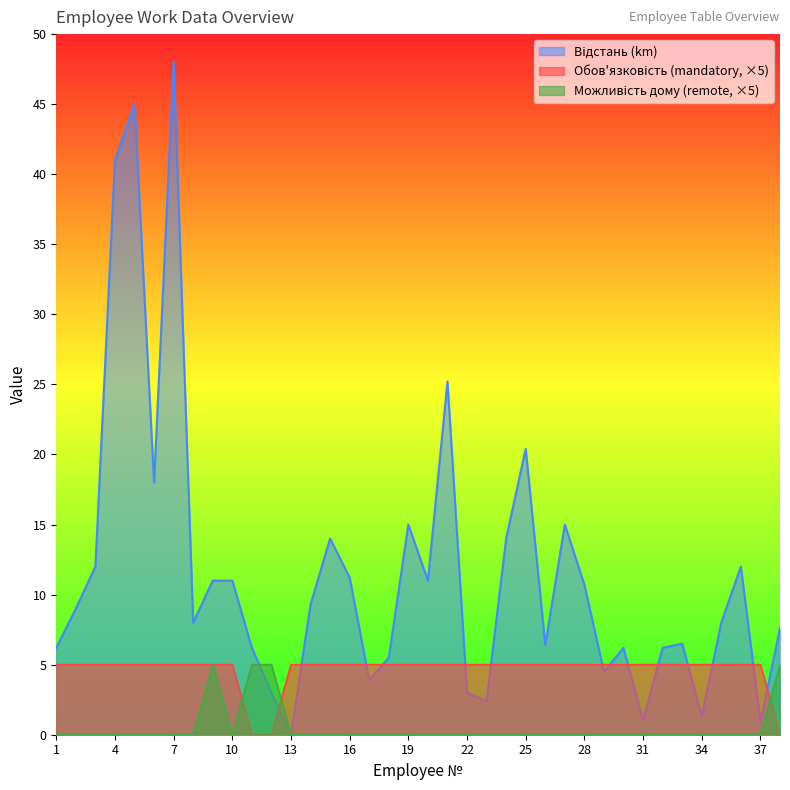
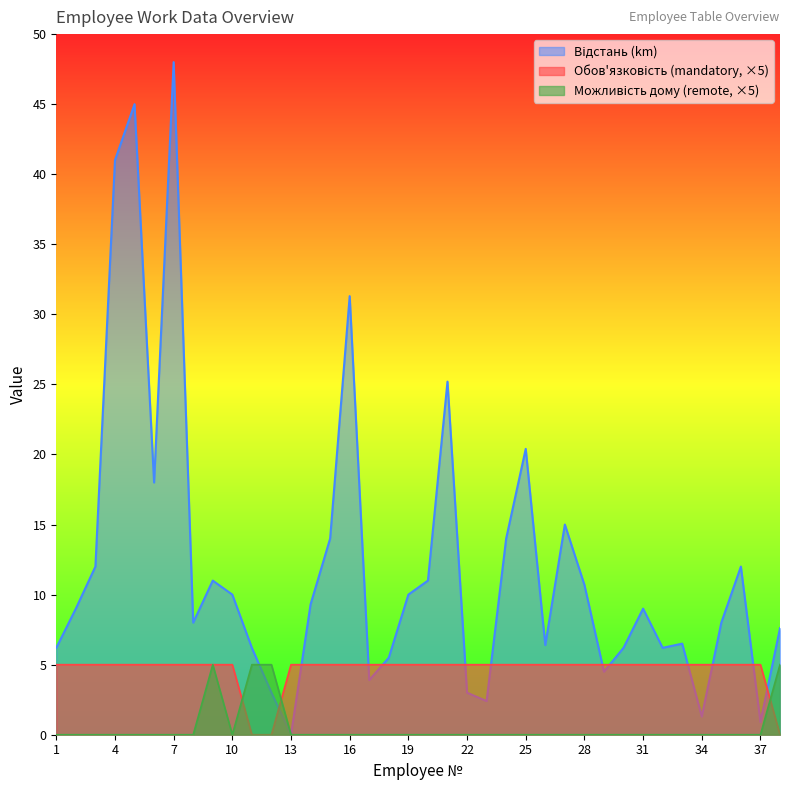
  {
    "Відстань (km)": {
      "1": 6.2,
      "4": 41.0,
      "7": 48.0,
-     "10": 11,
-     "16": 11.2,
-     "19": 15,
+     "10": 10,
+     "16": 31.3,
+     "19": 10,
      "22": 3.0,
      "25": 20.4,
      "28": 10.7,
-     "31": 1,
+     "31": 9,
      "34": 1.3,
      "37": 0.9
    },
    "Обов'язковість (mandatory, ×5)": {
      "1": 5.0,
      "4": 5.0,
      "7": 5.0,
      "10": 5.0,
      "13": 5.0,
      "16": 5.0,
      "19": 5.0,
      "22": 5.0,
      "25": 5.0,
      "28": 5.0,
      "31": 5.0,
      "34": 5.0,
      "37": 5.0
    },
    "Можливість дому (remote, ×5)": {
      "1": 0.0,
      "4": 0.0,
      "7": 0.0,
      "10": 0.0,
      "16": 0.0,
      "19": 0.0,
      "22": 0.0,
      "25": 0.0,
      "28": 0.0,
      "31": 0.0,
      "34": 0.0,
      "37": 0.0
    }
  }
